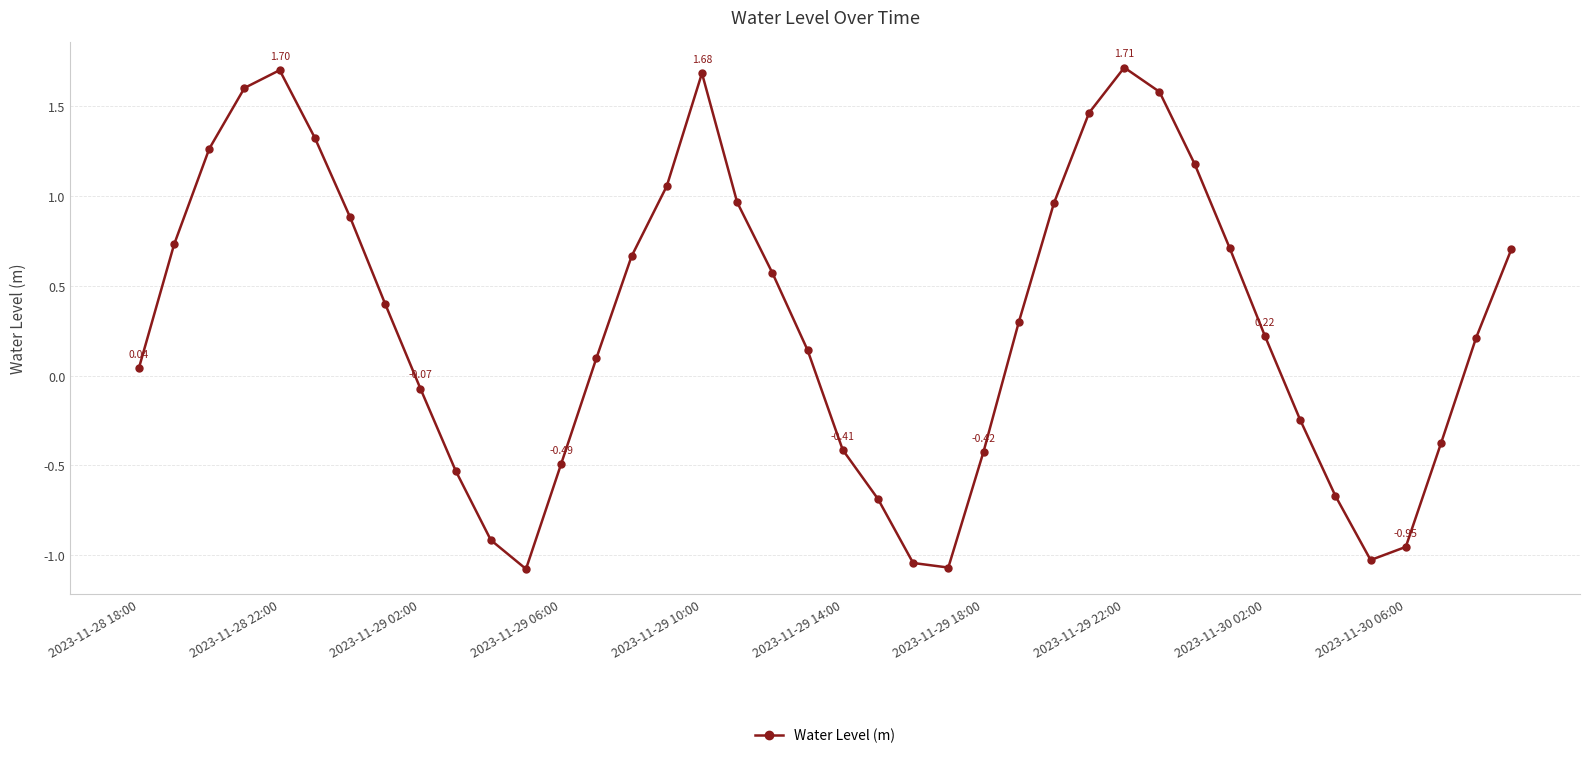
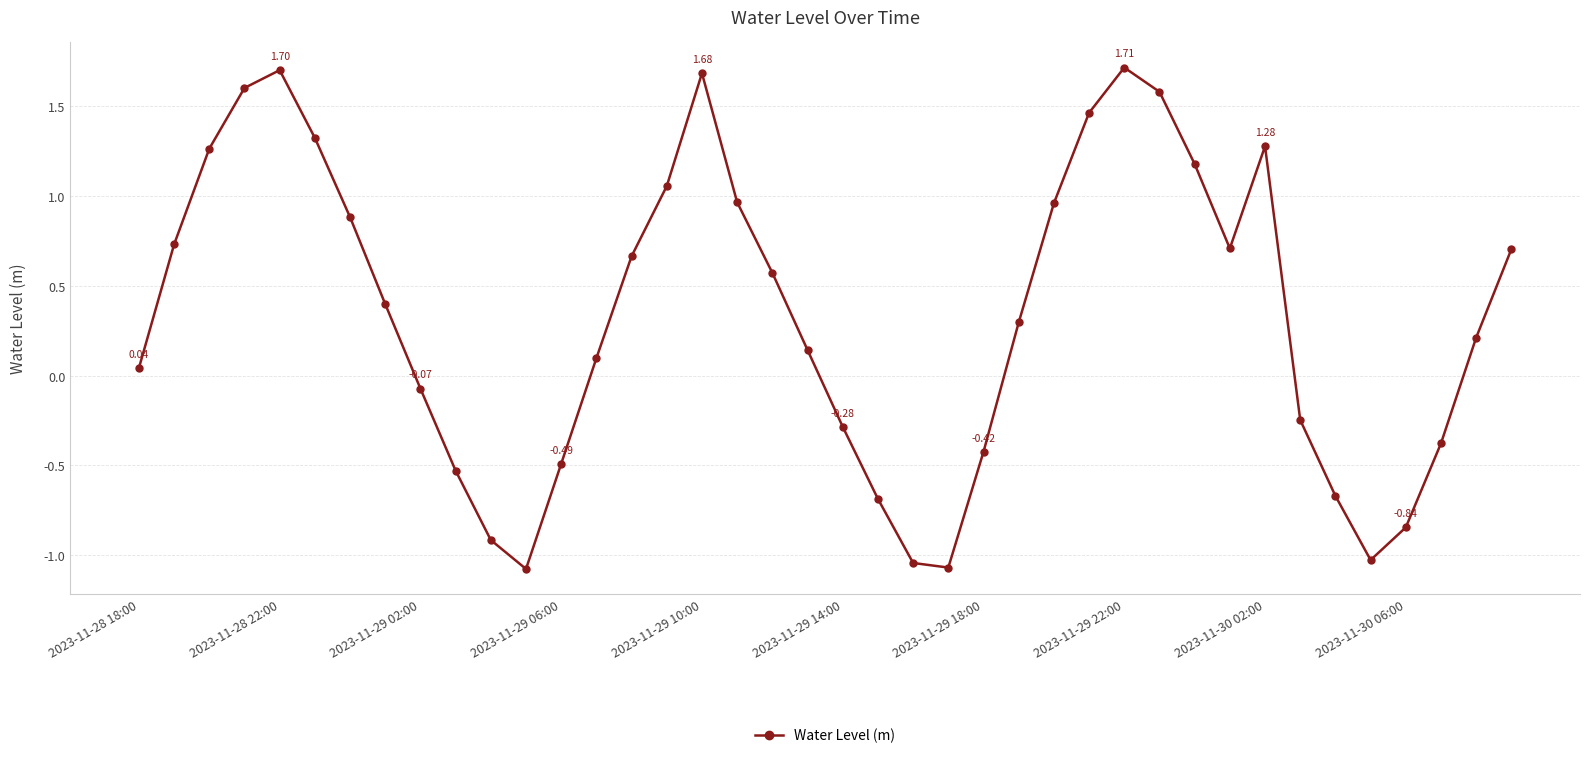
  {
    "2023-11-28 18:00": 0.04,
    "2023-11-28 22:00": 1.70,
    "2023-11-29 02:00": -0.07,
    "2023-11-29 06:00": -0.49,
    "2023-11-29 10:00": 1.68,
-   "2023-11-29 14:00": -0.41,
+   "2023-11-29 14:00": -0.28,
    "2023-11-29 18:00": -0.42,
    "2023-11-29 22:00": 1.71,
-   "2023-11-30 02:00": 0.22,
-   "2023-11-30 06:00": -0.95
+   "2023-11-30 02:00": 1.28,
+   "2023-11-30 06:00": -0.84
  }
